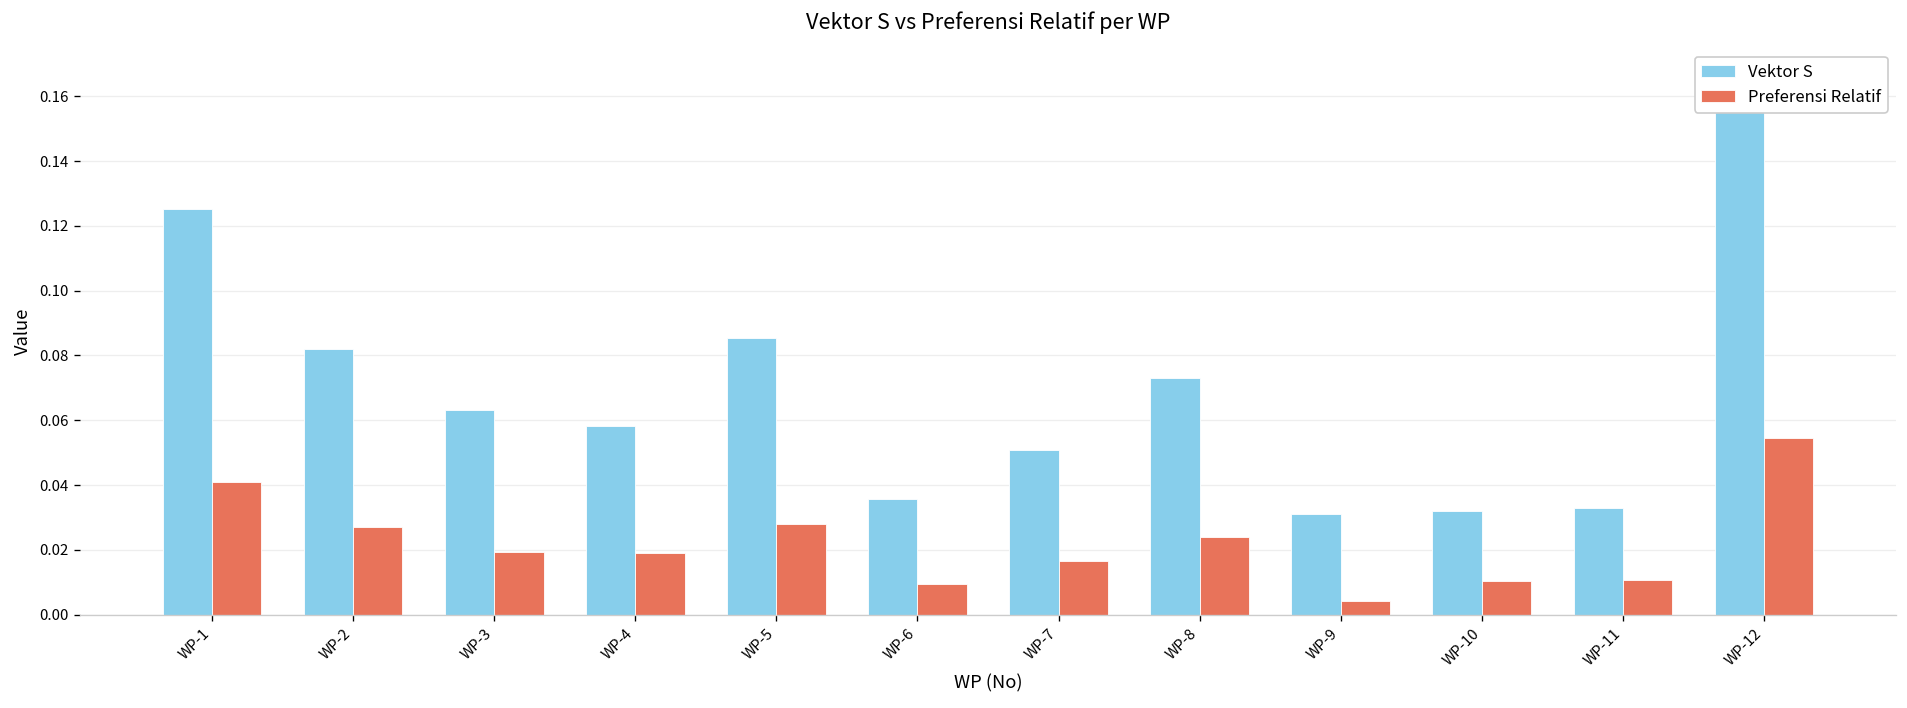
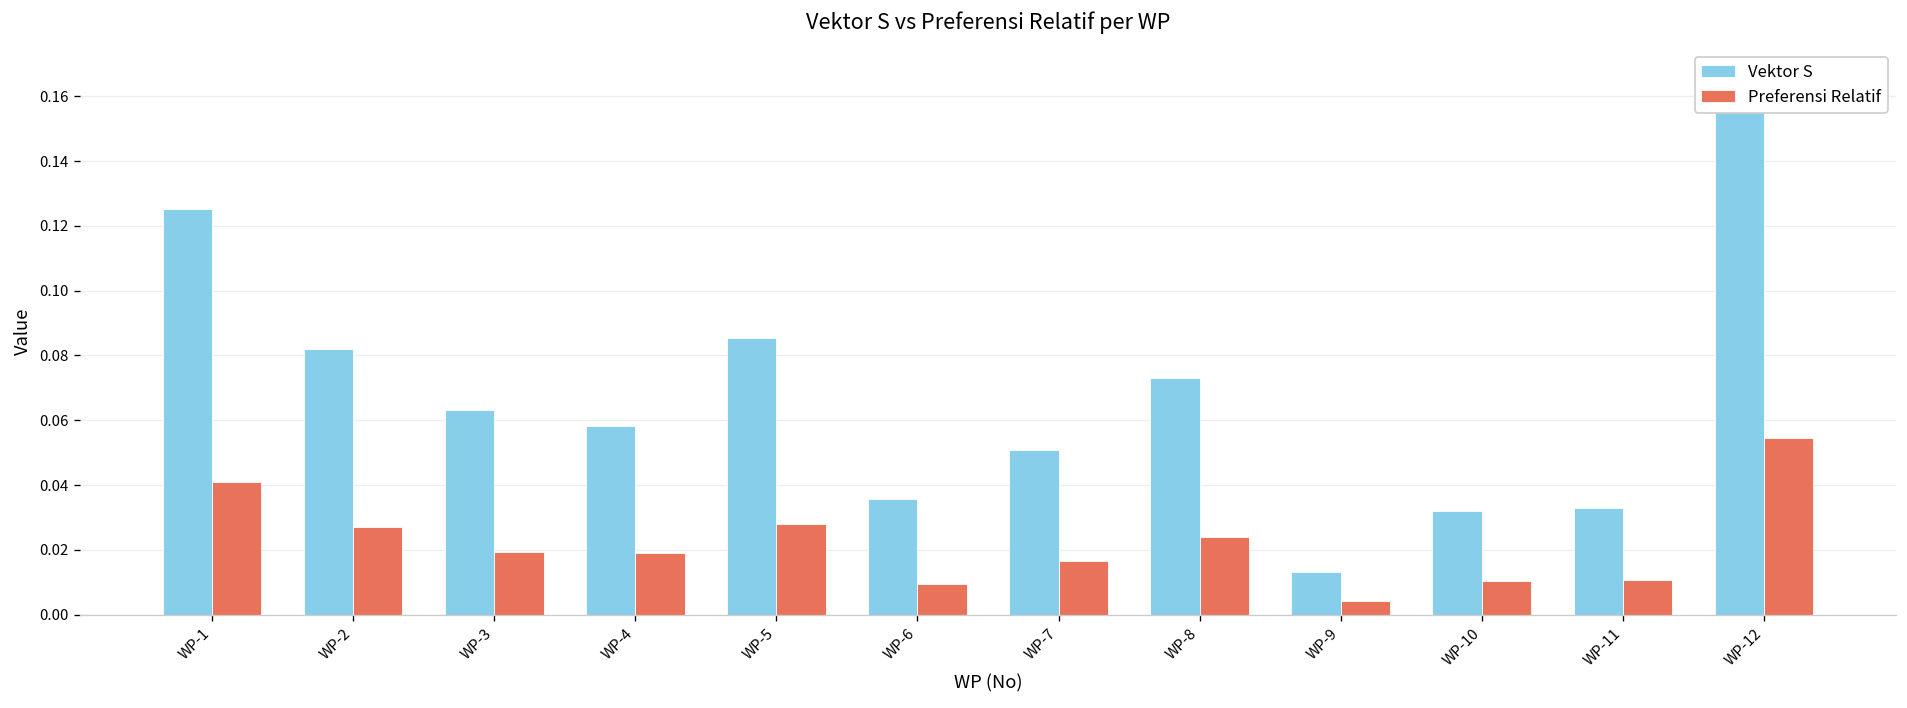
  {
    "Vektor S": {
      "WP-1": 0.125,
      "WP-2": 0.082,
      "WP-3": 0.063,
      "WP-4": 0.058,
      "WP-5": 0.085,
      "WP-6": 0.036,
      "WP-7": 0.051,
      "WP-8": 0.073,
-     "WP-9": 0.031,
+     "WP-9": 0.013,
      "WP-10": 0.032,
      "WP-11": 0.033
    },
    "Preferensi Relatif": {
      "WP-1": 0.041,
      "WP-2": 0.027,
      "WP-3": 0.019,
      "WP-4": 0.019,
      "WP-5": 0.028,
      "WP-6": 0.010,
      "WP-7": 0.017,
      "WP-8": 0.024,
      "WP-9": 0.004,
      "WP-10": 0.010,
      "WP-11": 0.011,
      "WP-12": 0.055
    }
  }
